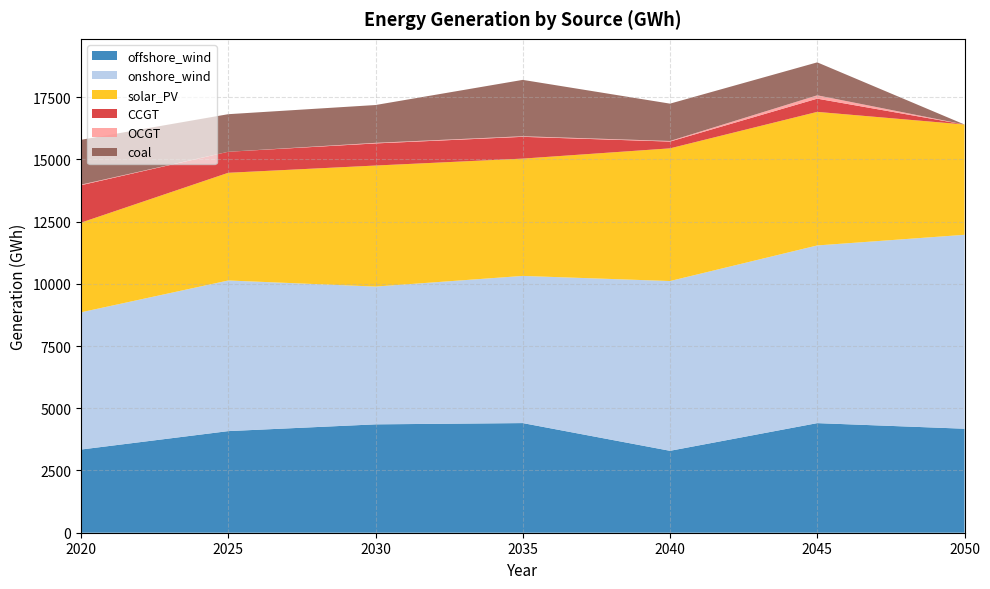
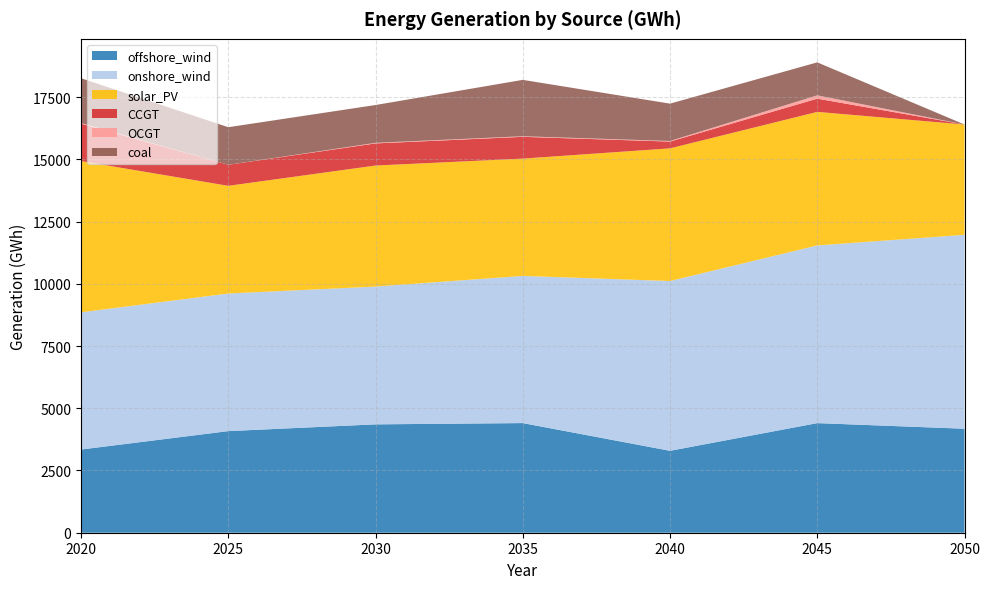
  {
    "offshore_wind": {
      "2020": 3300,
      "2025": 4100,
      "2030": 4400,
      "2035": 4400,
      "2040": 3300,
      "2045": 4400,
      "2050": 4200
    },
    "onshore_wind": {
      "2020": 5500,
-     "2025": 6100,
+     "2025": 5500,
      "2030": 5500,
      "2035": 5900,
      "2040": 6800,
      "2045": 7100,
      "2050": 7800
    },
    "solar_PV": {
-     "2020": 3600,
+     "2020": 6100,
      "2025": 4300,
      "2030": 4900,
      "2035": 4700,
      "2040": 5300,
      "2045": 5400
    },
    "CCGT": {
      "2045": 500
    },
    "OCGT": {
      "2045": 100
    },
    "coal": {
      "2020": 1800,
      "2025": 1500,
      "2030": 1500,
      "2035": 2300,
      "2040": 1500,
      "2045": 1300
    }
  }
